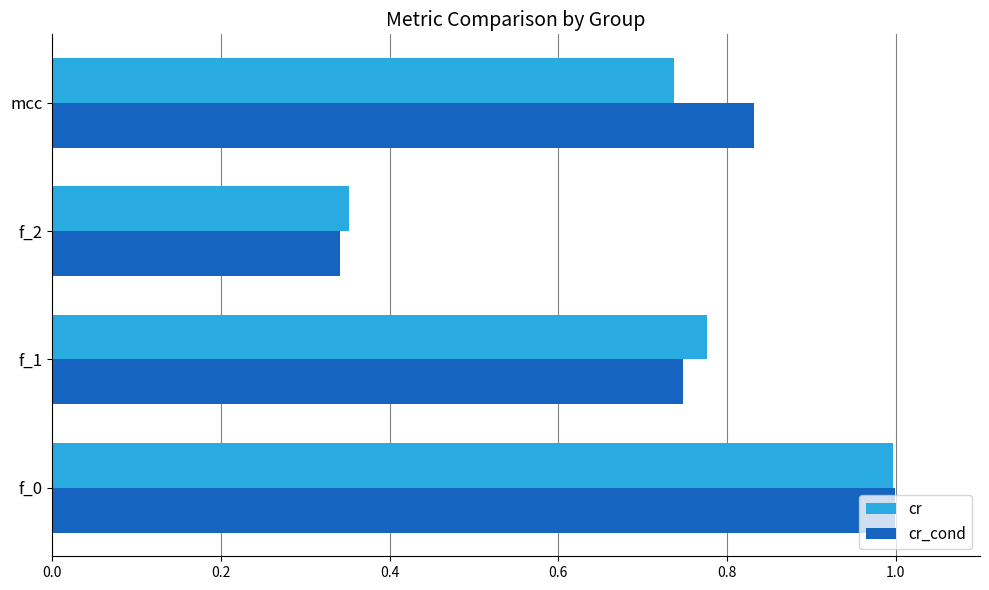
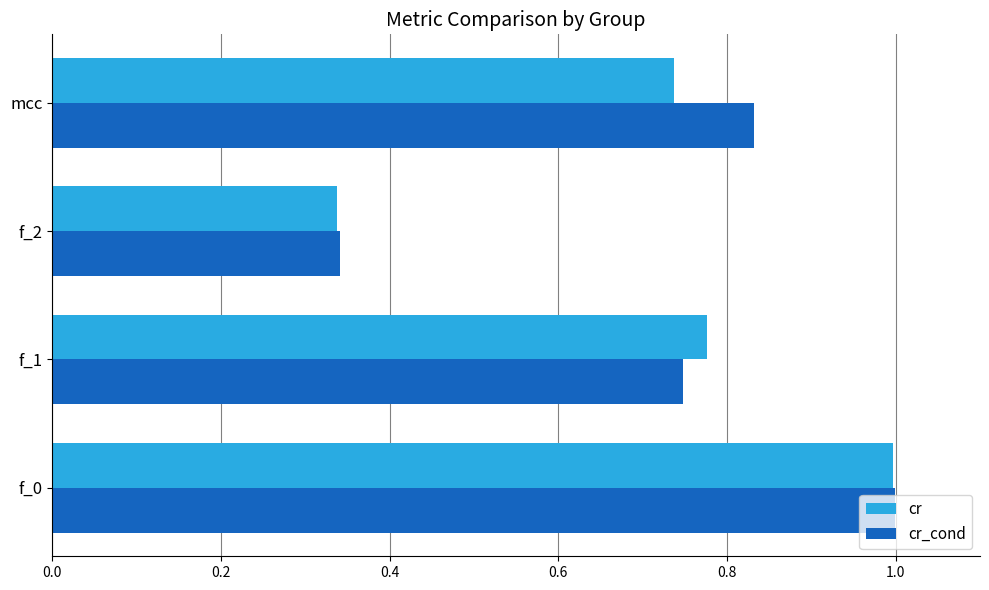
  {
    "cr": {
      "mcc": 0.74,
-     "f_2": 0.35,
+     "f_2": 0.34,
      "f_1": 0.78,
      "f_0": 1.00
    },
    "cr_cond": {
      "mcc": 0.83,
      "f_2": 0.34,
      "f_1": 0.75
    }
  }
